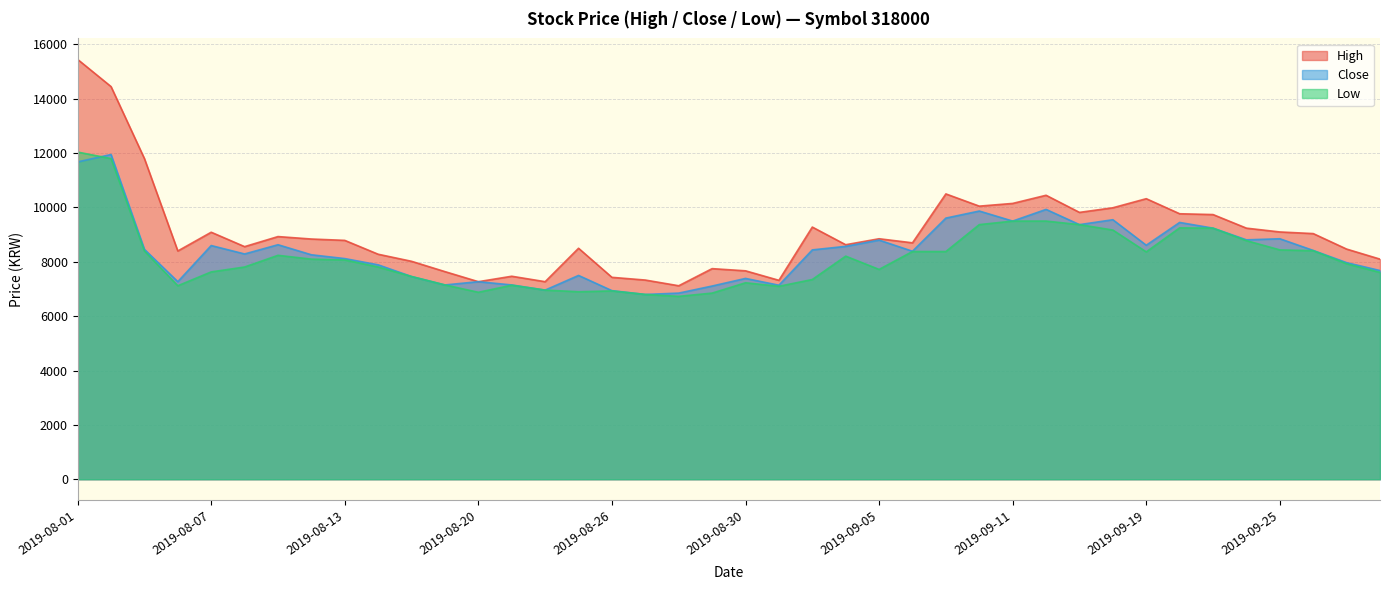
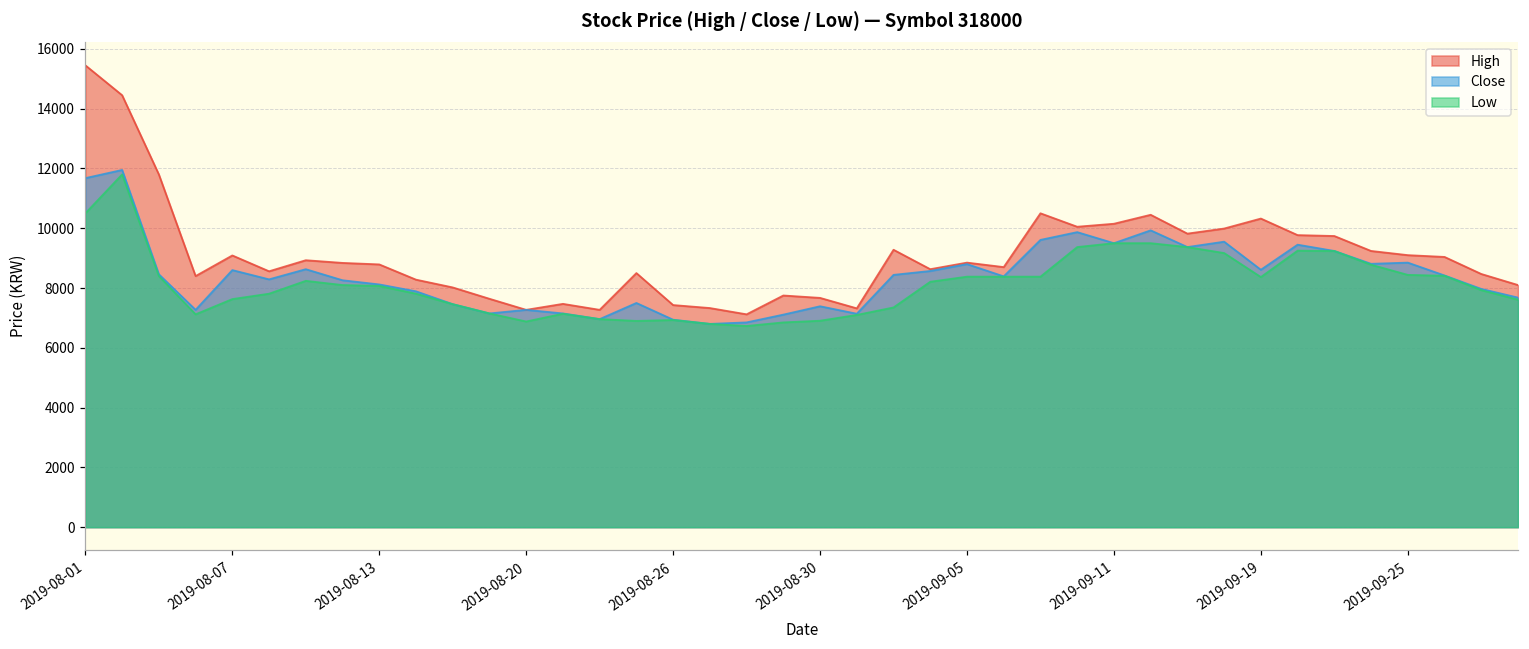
  {
    "High": {
      "2019-08-01": 15500,
      "2019-08-07": 9100,
      "2019-08-13": 8800,
      "2019-08-26": 7400,
      "2019-08-30": 7700,
      "2019-09-11": 10200,
      "2019-09-19": 10300,
      "2019-09-25": 9100
    },
    "Close": {
      "2019-08-01": 11700,
      "2019-08-07": 8600,
      "2019-08-30": 7400,
      "2019-09-19": 8600,
      "2019-09-25": 8900
    },
    "Low": {
-     "2019-08-01": 12000,
+     "2019-08-01": 10500,
      "2019-08-07": 7600,
      "2019-08-20": 6900,
-     "2019-08-30": 7200,
-     "2019-09-05": 7700,
+     "2019-08-30": 6900,
+     "2019-09-05": 8400,
      "2019-09-19": 8400,
      "2019-09-25": 8400
    }
  }
